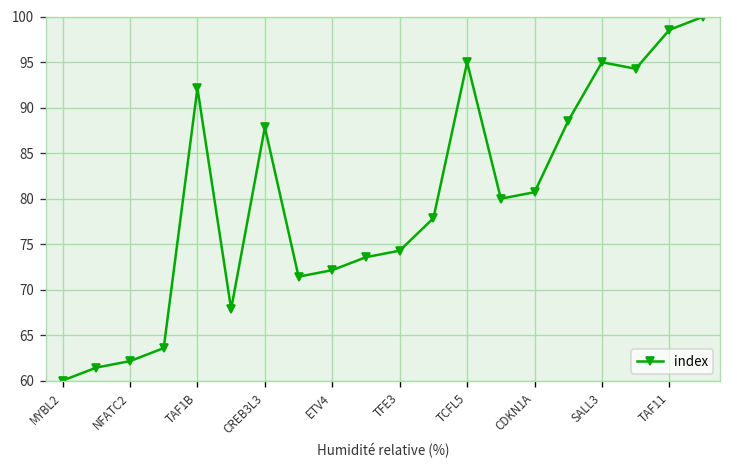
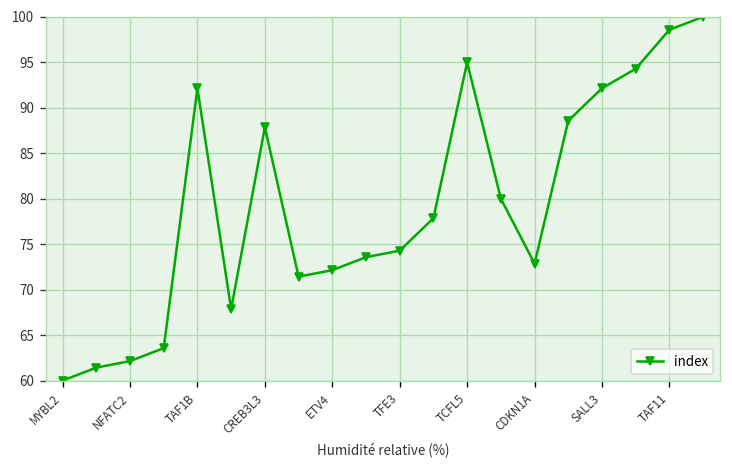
  {
    "MYBL2": 60,
    "NFATC2": 62,
    "TAF1B": 92,
    "CREB3L3": 88,
    "ETV4": 72,
    "TFE3": 74,
    "TCFL5": 95,
-   "CDKN1A": 81,
-   "SALL3": 95,
+   "CDKN1A": 73,
+   "SALL3": 92,
    "TAF11": 99
  }
